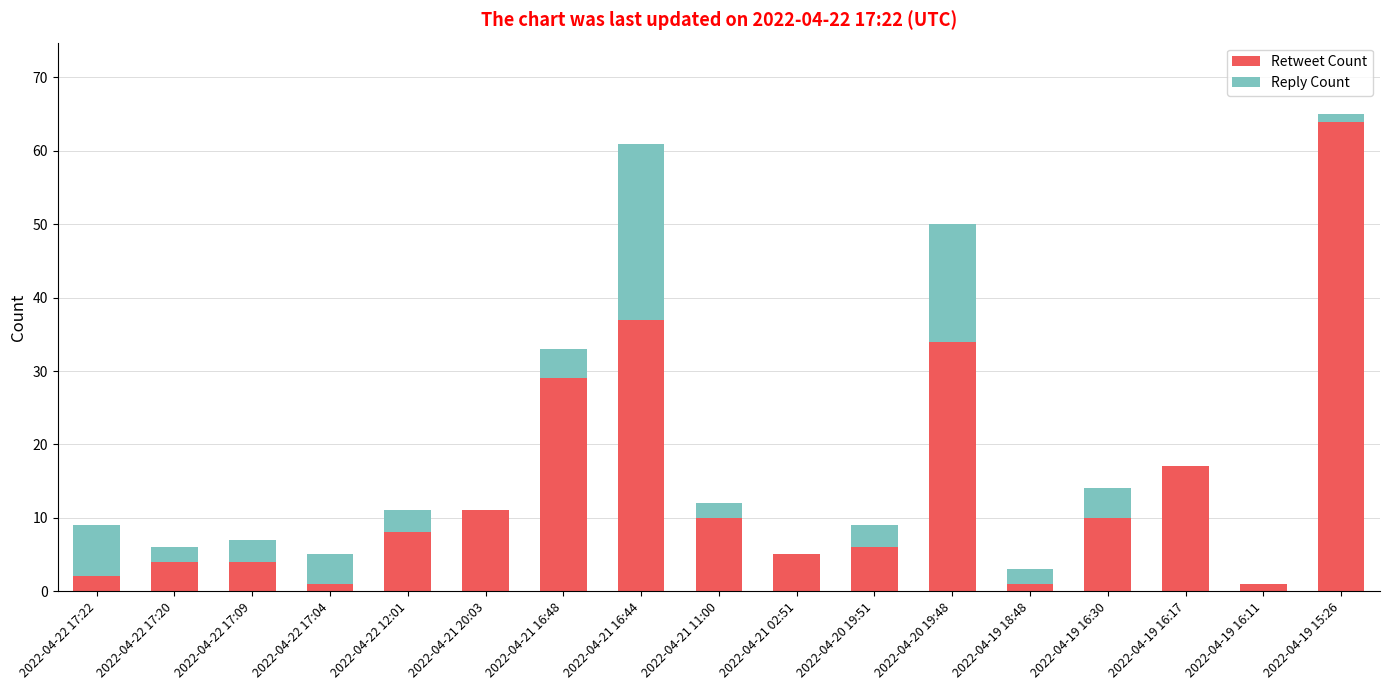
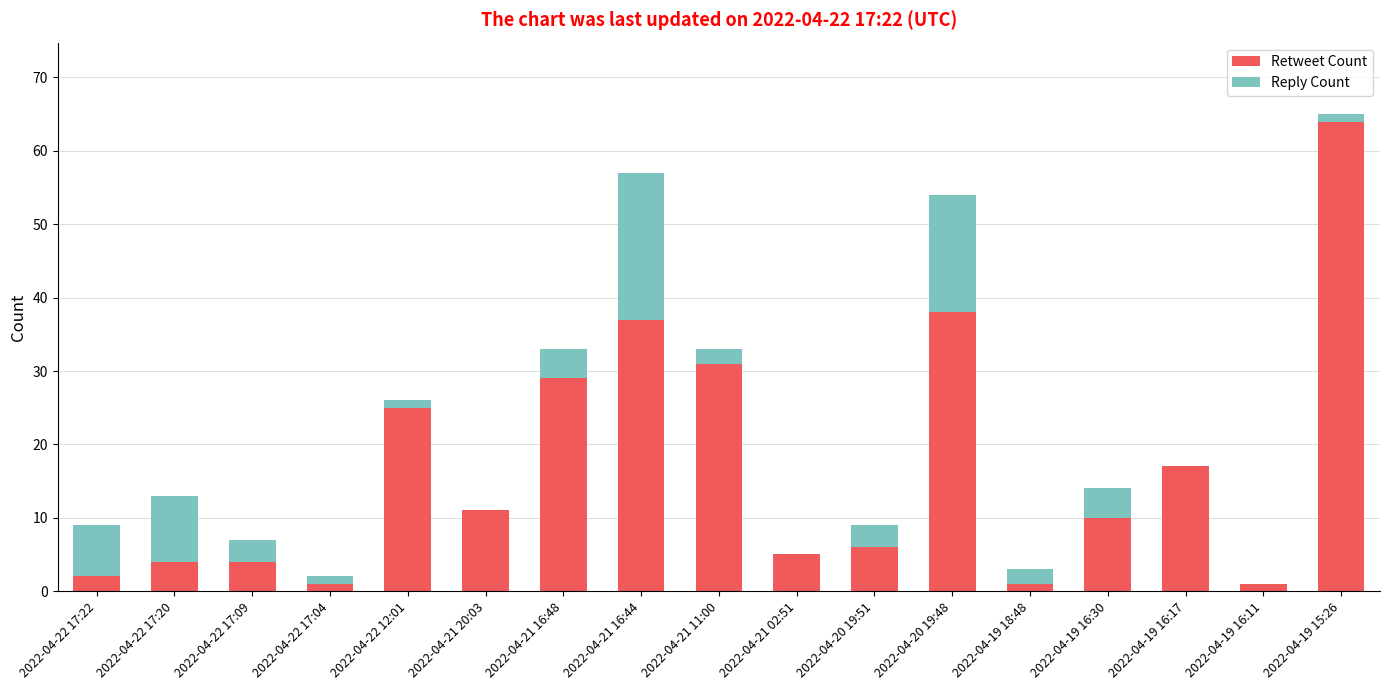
  {
    "Retweet Count": {
      "2022-04-22 17:22": 2,
      "2022-04-22 17:20": 4,
      "2022-04-22 17:09": 4,
      "2022-04-22 17:04": 1,
-     "2022-04-22 12:01": 8,
+     "2022-04-22 12:01": 25,
      "2022-04-21 20:03": 11,
      "2022-04-21 16:48": 29,
      "2022-04-21 16:44": 37,
-     "2022-04-21 11:00": 10,
+     "2022-04-21 11:00": 31,
      "2022-04-21 02:51": 5,
      "2022-04-20 19:51": 6,
-     "2022-04-20 19:48": 34,
+     "2022-04-20 19:48": 38,
      "2022-04-19 18:48": 1,
      "2022-04-19 16:30": 10,
      "2022-04-19 16:17": 17,
      "2022-04-19 16:11": 1,
      "2022-04-19 15:26": 64
    },
    "Reply Count": {
      "2022-04-22 17:22": 7,
-     "2022-04-22 17:20": 2,
+     "2022-04-22 17:20": 9,
      "2022-04-22 17:09": 3,
-     "2022-04-22 17:04": 4,
-     "2022-04-22 12:01": 3,
+     "2022-04-22 17:04": 1,
+     "2022-04-22 12:01": 1,
      "2022-04-21 20:03": 0,
      "2022-04-21 16:48": 4,
-     "2022-04-21 16:44": 24,
+     "2022-04-21 16:44": 20,
      "2022-04-21 11:00": 2,
      "2022-04-21 02:51": 0,
      "2022-04-20 19:51": 3,
      "2022-04-20 19:48": 16,
      "2022-04-19 18:48": 2,
      "2022-04-19 16:30": 4,
      "2022-04-19 16:17": 0,
      "2022-04-19 16:11": 0,
      "2022-04-19 15:26": 1
    }
  }
